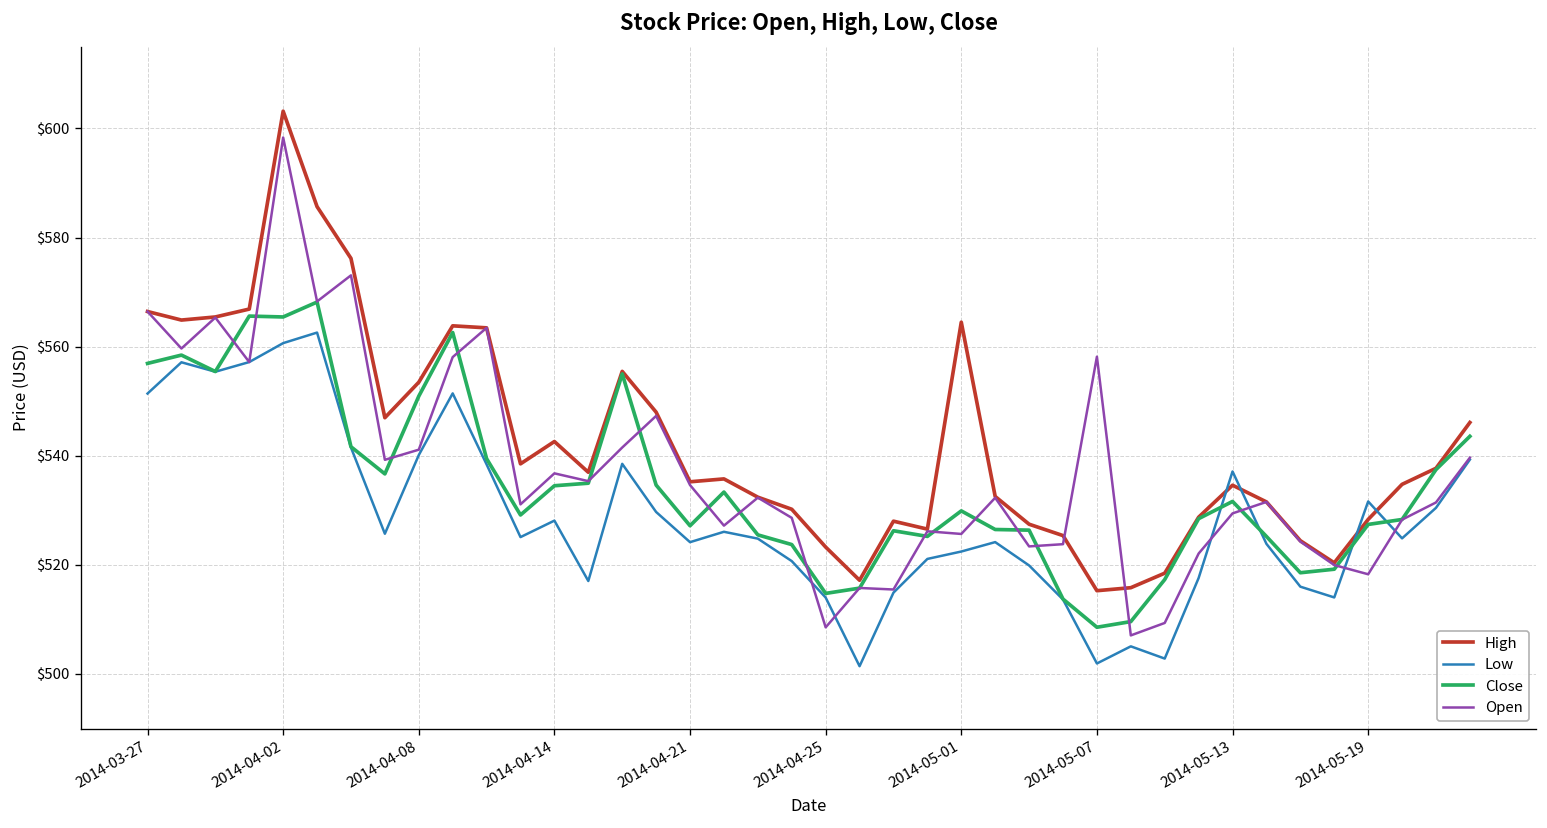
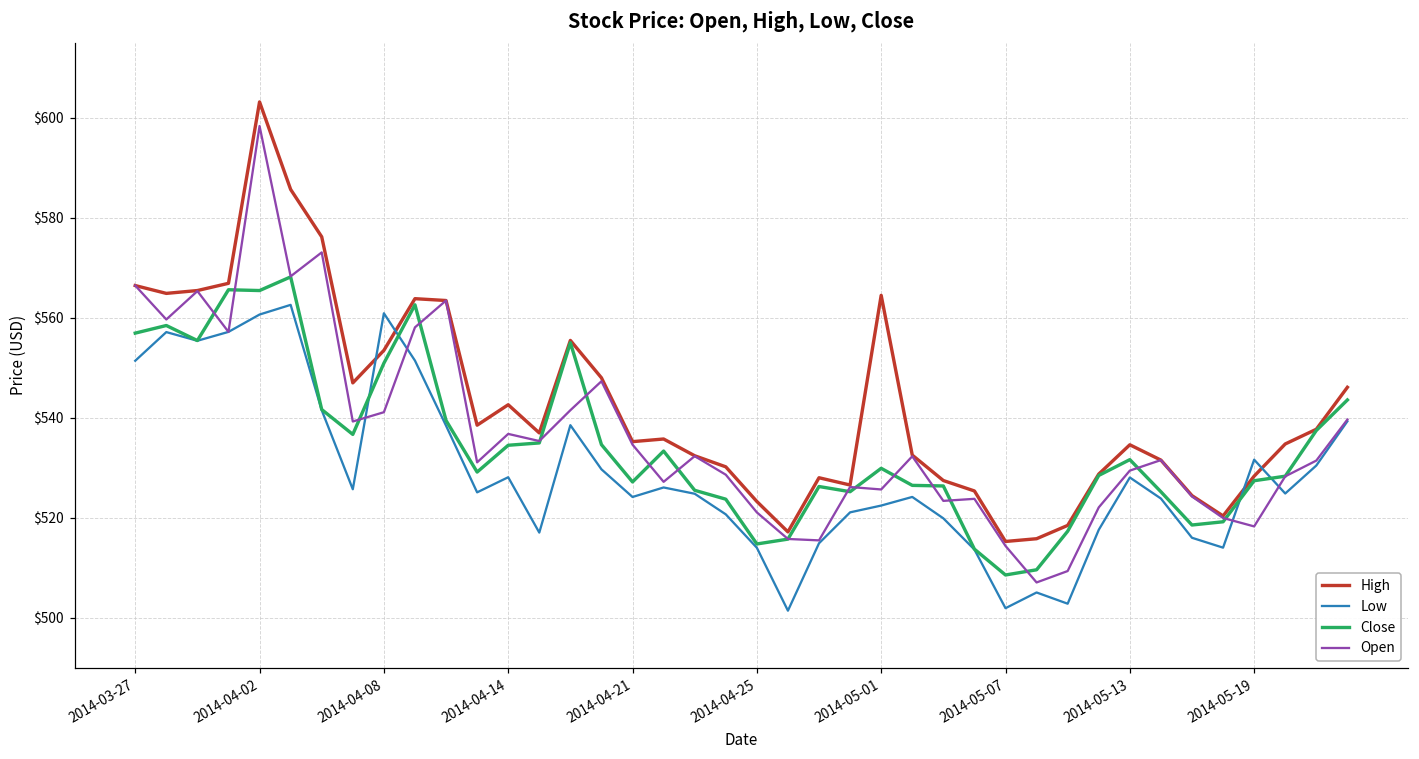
  {
    "High": {
      "2014-04-02": "$603",
      "2014-04-08": "$553",
      "2014-04-14": "$543",
      "2014-04-21": "$535",
      "2014-04-25": "$523",
      "2014-05-01": "$564",
      "2014-05-07": "$515",
      "2014-05-13": "$535",
      "2014-05-19": "$528"
    },
    "Low": {
      "2014-03-27": "$551",
      "2014-04-02": "$561",
-     "2014-04-08": "$540",
+     "2014-04-08": "$561",
      "2014-04-14": "$528",
      "2014-04-21": "$524",
      "2014-04-25": "$514",
      "2014-05-01": "$522",
      "2014-05-07": "$502",
-     "2014-05-13": "$537",
+     "2014-05-13": "$528",
      "2014-05-19": "$532"
    },
    "Close": {
      "2014-03-27": "$557",
      "2014-04-02": "$565",
      "2014-04-08": "$551",
      "2014-04-14": "$535",
      "2014-04-21": "$527",
      "2014-04-25": "$515",
      "2014-05-01": "$530",
      "2014-05-07": "$509",
      "2014-05-13": "$532",
      "2014-05-19": "$527"
    },
    "Open": {
      "2014-04-02": "$598",
      "2014-04-08": "$541",
      "2014-04-14": "$537",
      "2014-04-21": "$535",
-     "2014-04-25": "$509",
+     "2014-04-25": "$521",
      "2014-05-01": "$526",
-     "2014-05-07": "$558",
+     "2014-05-07": "$514",
      "2014-05-13": "$529",
      "2014-05-19": "$518"
    }
  }
